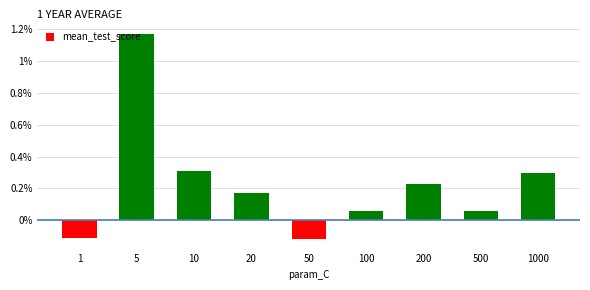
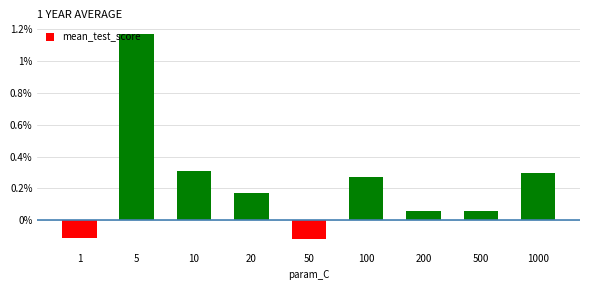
  {
    "1": "-0.11%",
    "5": "1.17%",
    "10": "0.31%",
    "20": "0.17%",
    "50": "-0.12%",
-   "100": "0.06%",
-   "200": "0.23%",
+   "100": "0.27%",
+   "200": "0.06%",
    "500": "0.06%",
    "1000": "0.30%"
  }
